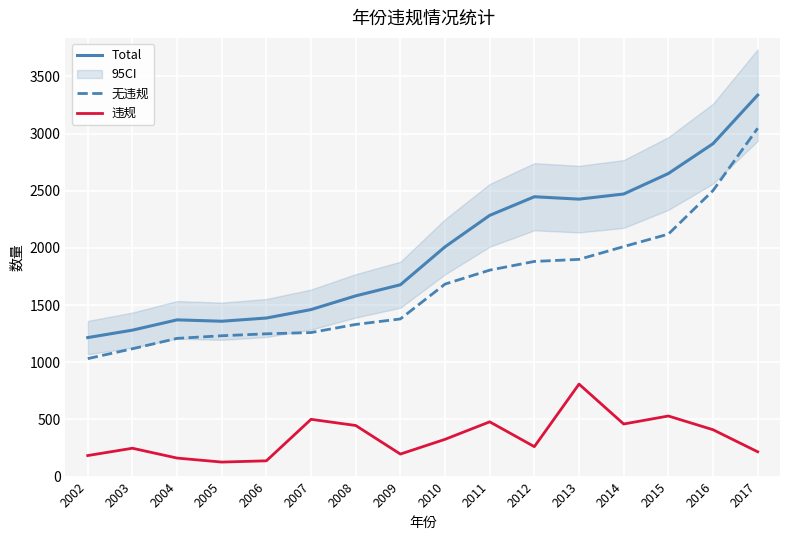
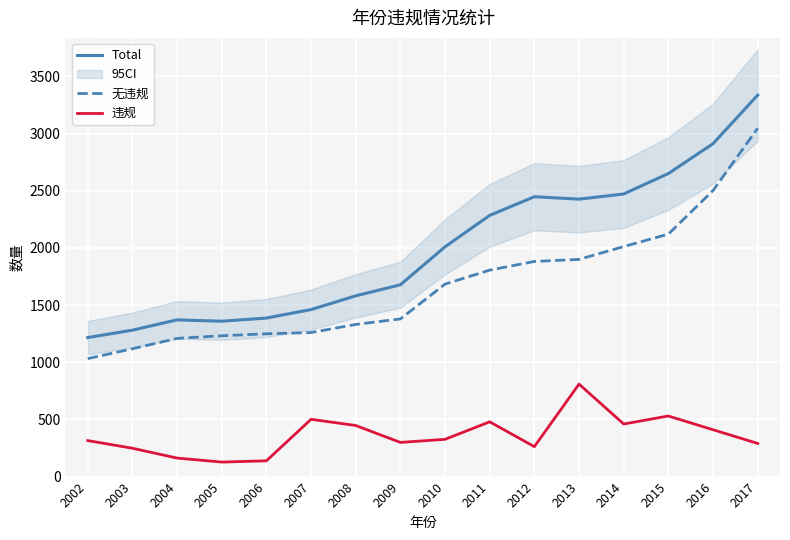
  {
    "违规": {
-     "2002": 180,
+     "2002": 320,
      "2003": 250,
      "2004": 160,
      "2005": 130,
      "2006": 140,
      "2007": 500,
      "2008": 450,
-     "2009": 200,
+     "2009": 300,
      "2010": 330,
      "2011": 480,
      "2012": 260,
      "2013": 810,
      "2014": 460,
      "2015": 530,
      "2016": 410,
-     "2017": 220
+     "2017": 290
    }
  }
